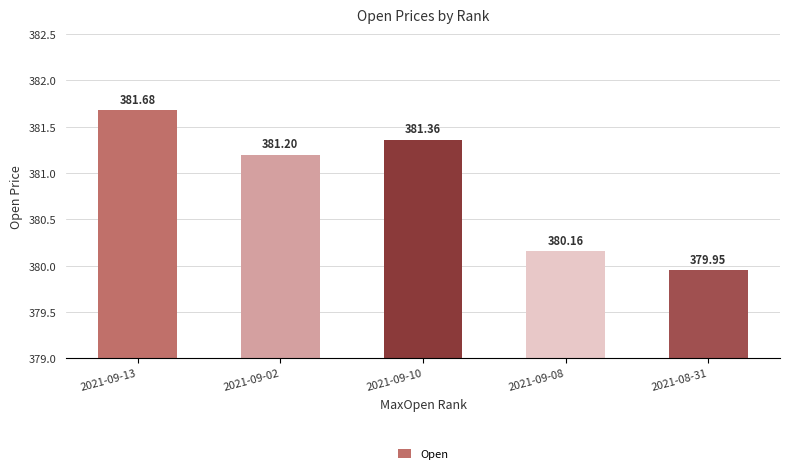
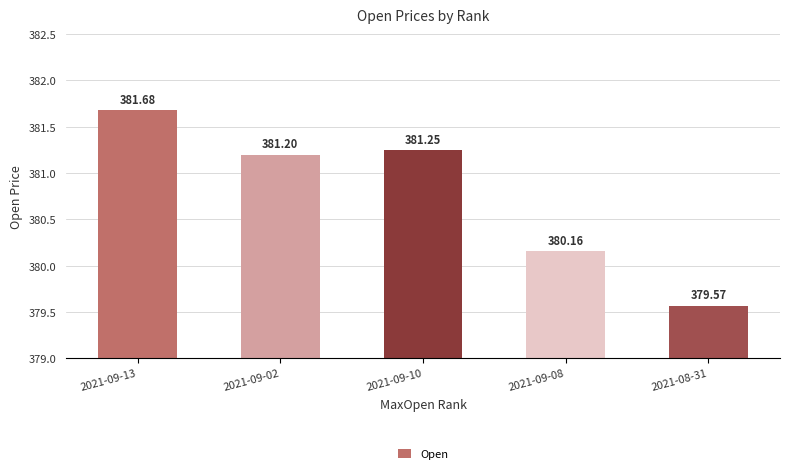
  {
    "2021-09-13": 381.68,
    "2021-09-02": 381.20,
-   "2021-09-10": 381.36,
+   "2021-09-10": 381.25,
    "2021-09-08": 380.16,
-   "2021-08-31": 379.95
+   "2021-08-31": 379.57
  }
